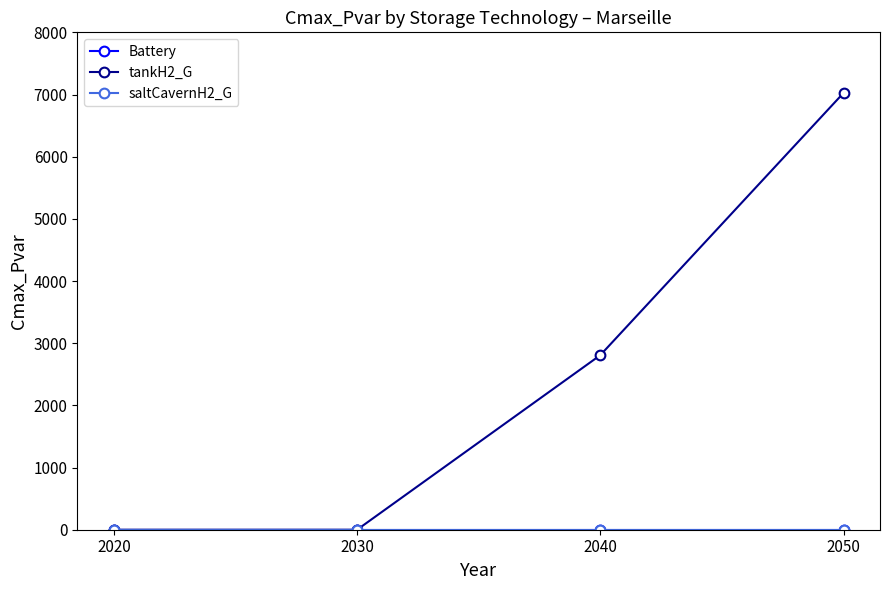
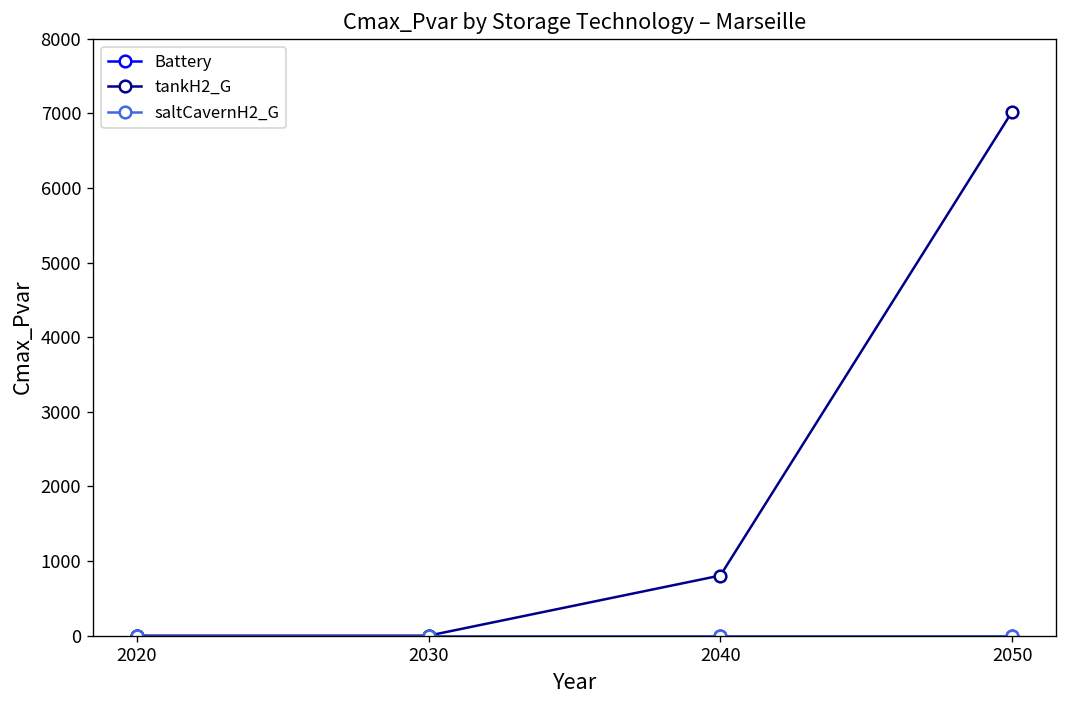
  {
    "saltCavernH2_G": {
      "2040": 0,
      "2050": 0
    },
    "tankH2_G": {
-     "2040": 2800,
+     "2040": 800,
      "2050": 7000
    }
  }
